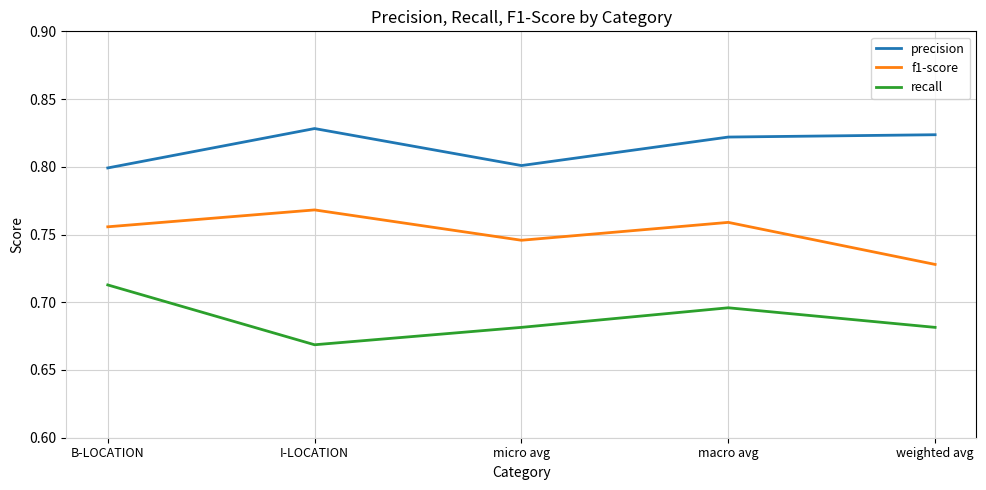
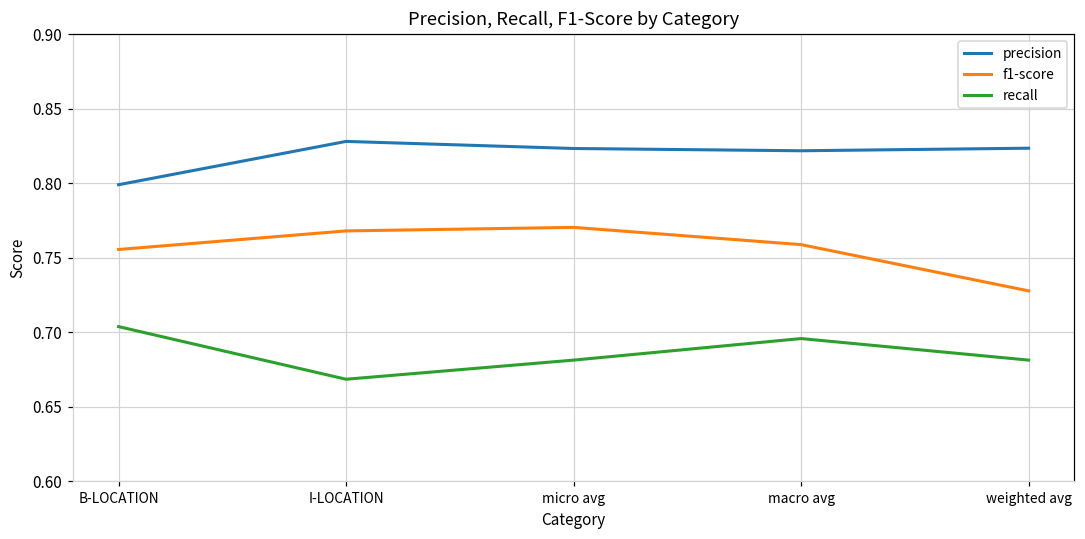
  {
    "precision": {
      "B-LOCATION": 0.799,
      "I-LOCATION": 0.828,
-     "micro avg": 0.801,
+     "micro avg": 0.823,
      "macro avg": 0.822,
      "weighted avg": 0.824
    },
    "f1-score": {
      "B-LOCATION": 0.756,
      "I-LOCATION": 0.768,
-     "micro avg": 0.746,
+     "micro avg": 0.771,
      "macro avg": 0.759,
      "weighted avg": 0.728
    },
    "recall": {
-     "B-LOCATION": 0.713,
+     "B-LOCATION": 0.704,
      "I-LOCATION": 0.669,
      "micro avg": 0.681,
      "macro avg": 0.696,
      "weighted avg": 0.681
    }
  }
